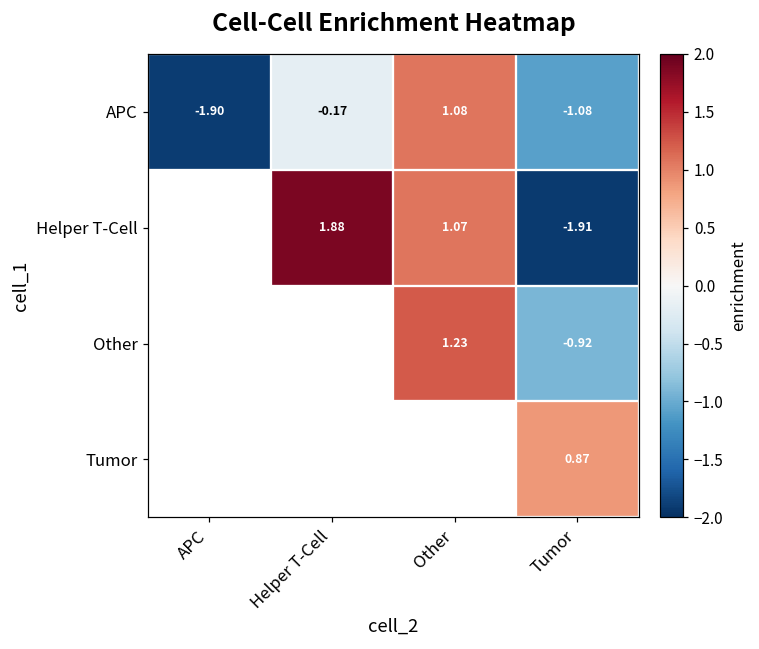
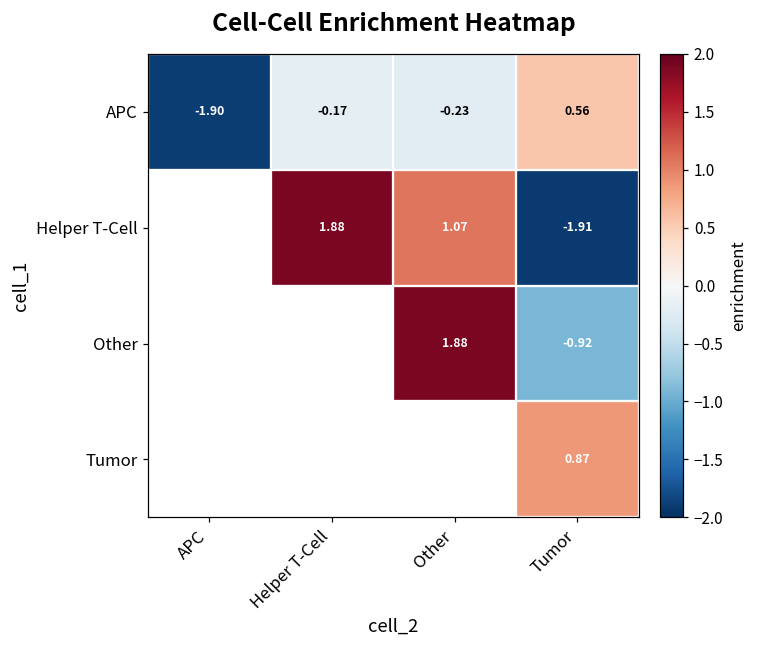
  {
    "APC": {
      "APC": -1.90,
      "Helper T-Cell": -0.17,
-     "Other": 1.08,
-     "Tumor": -1.08
+     "Other": -0.23,
+     "Tumor": 0.56
    },
    "Helper T-Cell": {
      "Helper T-Cell": 1.88,
      "Other": 1.07,
      "Tumor": -1.91
    },
    "Other": {
-     "Other": 1.23,
+     "Other": 1.88,
      "Tumor": -0.92
    },
    "Tumor": {
      "Tumor": 0.87
    }
  }
